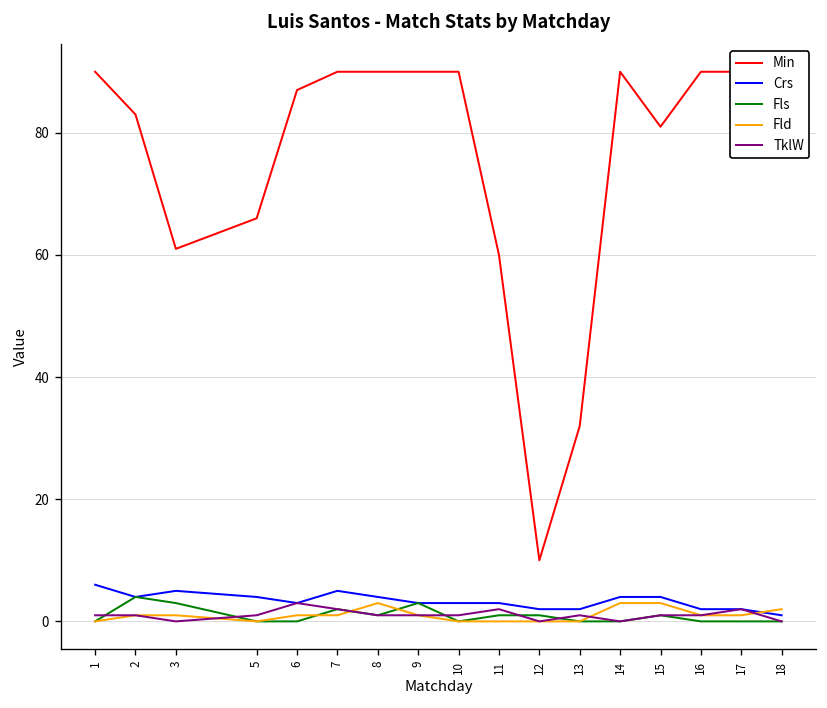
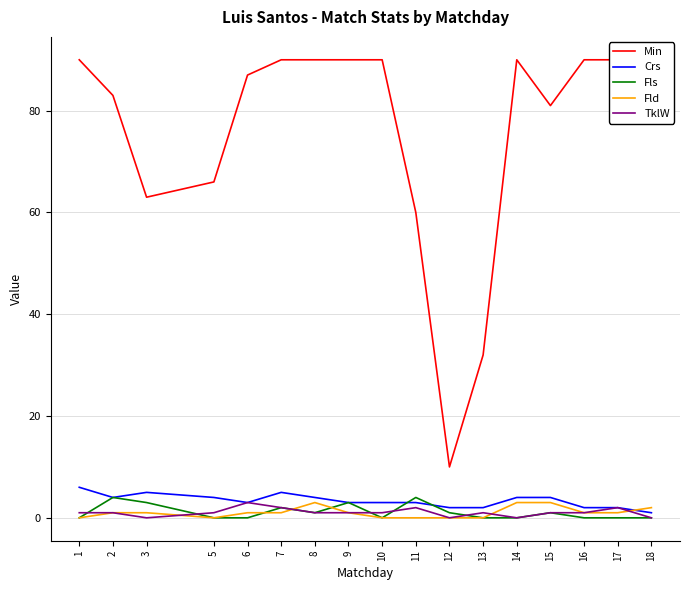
  {
    "Min": {
      "1": 90,
      "2": 83,
-     "3": 61,
+     "3": 63,
      "5": 66,
      "6": 87,
      "7": 90,
      "8": 90,
      "9": 90,
      "10": 90,
      "11": 60,
      "12": 10,
      "13": 32,
      "14": 90,
      "15": 81,
      "16": 90
    },
    "Crs": {
      "1": 6,
      "3": 5,
      "5": 4,
      "7": 5,
      "8": 4,
      "10": 3,
      "11": 3,
      "12": 2,
      "13": 2,
      "14": 4,
      "15": 4,
      "16": 2,
      "18": 1
    },
    "Fls": {
      "3": 3,
      "6": 0,
-     "11": 1,
+     "11": 4,
      "12": 1,
      "16": 0,
      "17": 0
    },
    "Fld": {
      "3": 1,
      "6": 1,
      "7": 1,
      "8": 3,
      "11": 0,
      "14": 3,
      "15": 3,
      "17": 1,
      "18": 2
    },
    "TklW": {
      "1": 1,
      "3": 0,
      "5": 1,
      "10": 1,
      "11": 2,
      "13": 1
    }
  }
